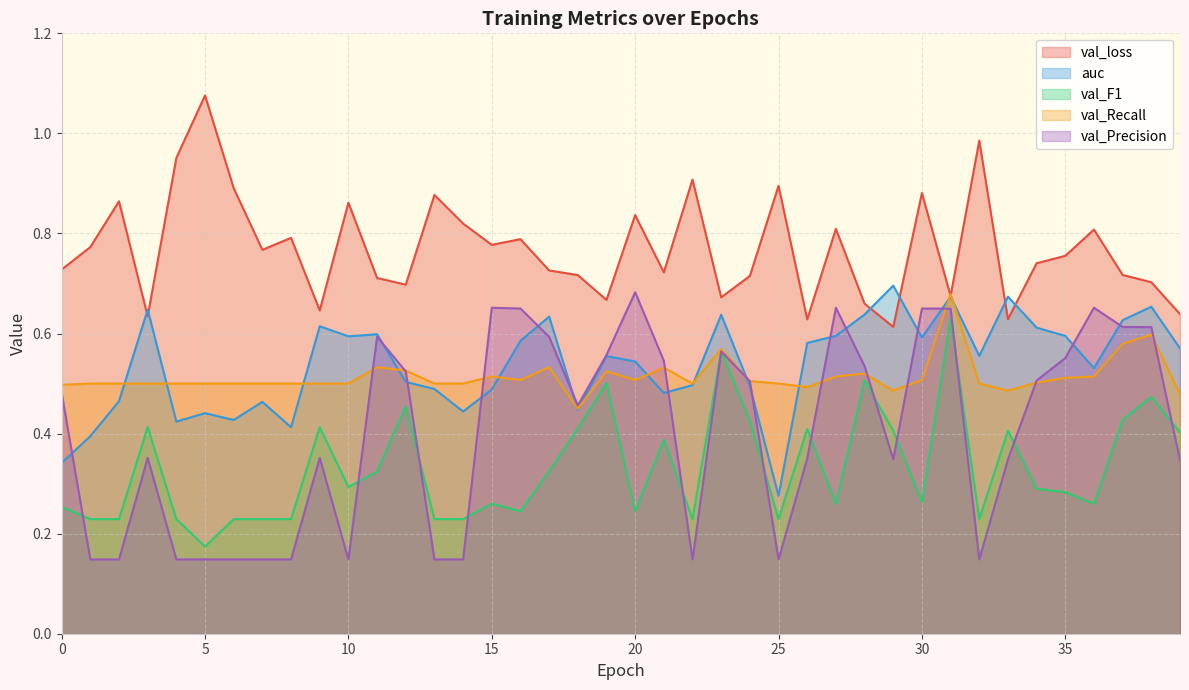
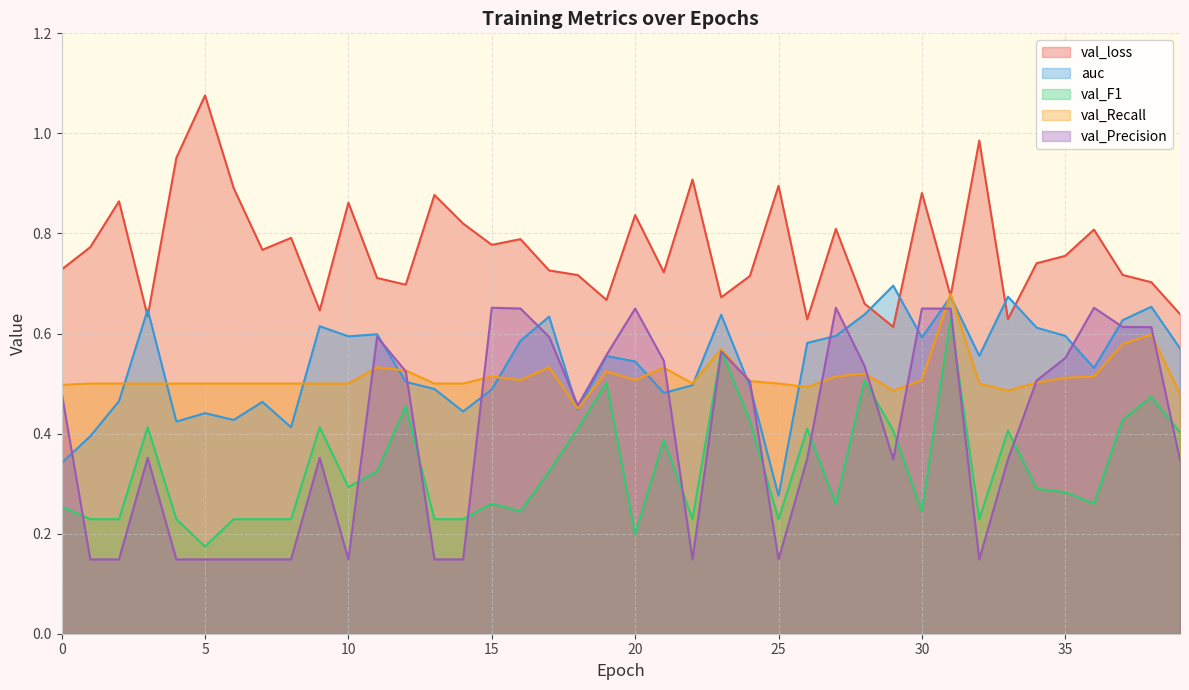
  {
    "auc": {
      "0": 0.34,
      "5": 0.44,
      "10": 0.59,
      "15": 0.49,
      "20": 0.54,
      "25": 0.28,
      "30": 0.59,
      "35": 0.60
    },
    "val_F1": {
      "0": 0.25,
      "5": 0.17,
      "10": 0.29,
      "15": 0.26,
-     "20": 0.24,
+     "20": 0.20,
      "25": 0.23,
-     "30": 0.26,
+     "30": 0.24,
      "35": 0.28
    },
    "val_Precision": {
      "0": 0.48,
      "5": 0.15,
      "10": 0.15,
      "15": 0.65,
-     "20": 0.68,
+     "20": 0.65,
      "25": 0.15,
      "30": 0.65,
      "35": 0.55
    }
  }
